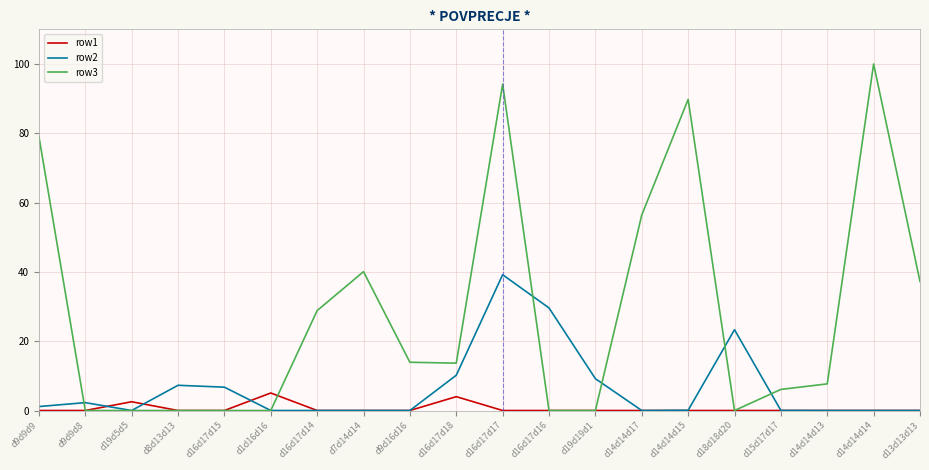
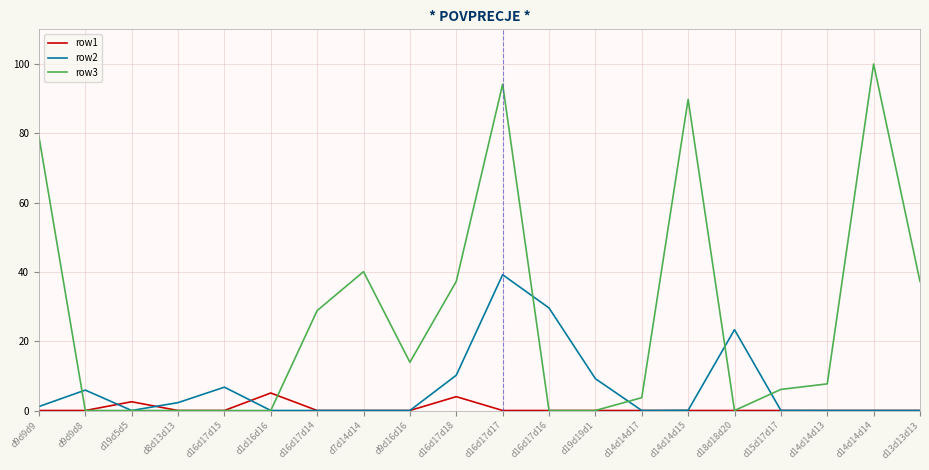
  {
    "row1": {
      "d9d9d9": 0,
      "d19d5d5": 3,
      "d1d16d16": 5,
      "d16d17d18": 4,
      "d16d17d17": 0
    },
    "row2": {
      "d9d9d9": 1,
-     "d9d9d8": 2,
-     "d8d13d13": 7,
+     "d9d9d8": 6,
+     "d8d13d13": 2,
      "d16d17d15": 7,
      "d16d17d18": 10,
      "d16d17d17": 39,
      "d16d17d16": 30,
      "d19d19d1": 9,
      "d18d18d20": 23
    },
    "row3": {
      "d9d9d9": 79,
      "d16d17d14": 29,
      "d7d14d14": 40,
      "d9d16d16": 14,
-     "d16d17d18": 14,
+     "d16d17d18": 37,
      "d16d17d17": 94,
-     "d14d14d17": 56,
+     "d14d14d17": 4,
      "d14d14d15": 90,
      "d15d17d17": 6,
      "d14d14d13": 8,
      "d14d14d14": 100,
      "d13d13d13": 37
    }
  }
